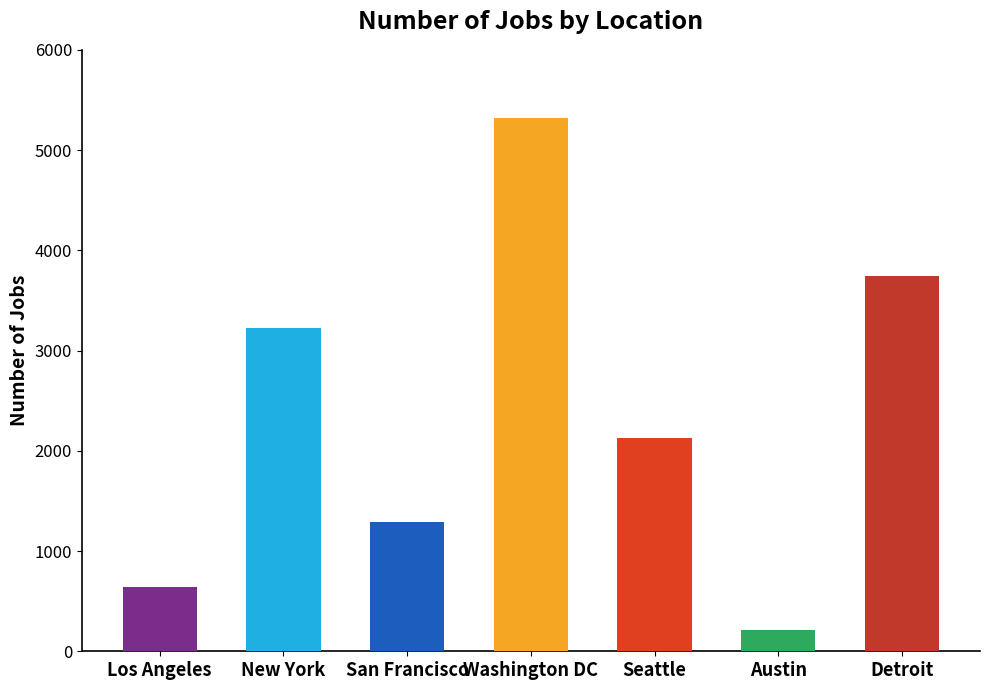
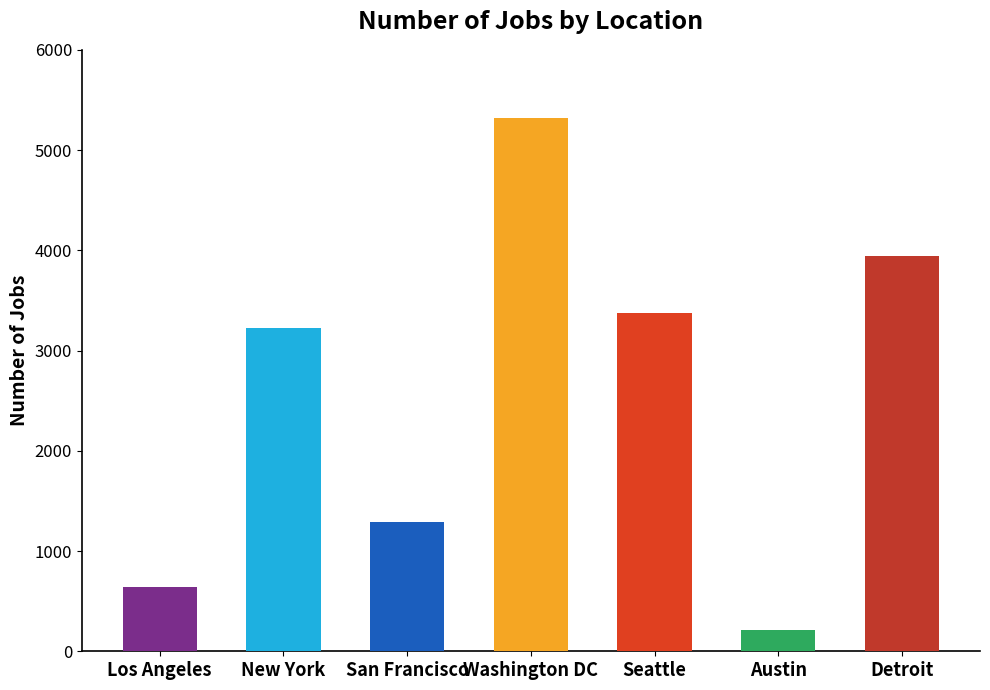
  {
    "Los Angeles": 640,
    "New York": 3230,
    "San Francisco": 1290,
    "Washington DC": 5320,
-   "Seattle": 2130,
+   "Seattle": 3380,
    "Austin": 210,
-   "Detroit": 3750
+   "Detroit": 3950
  }
